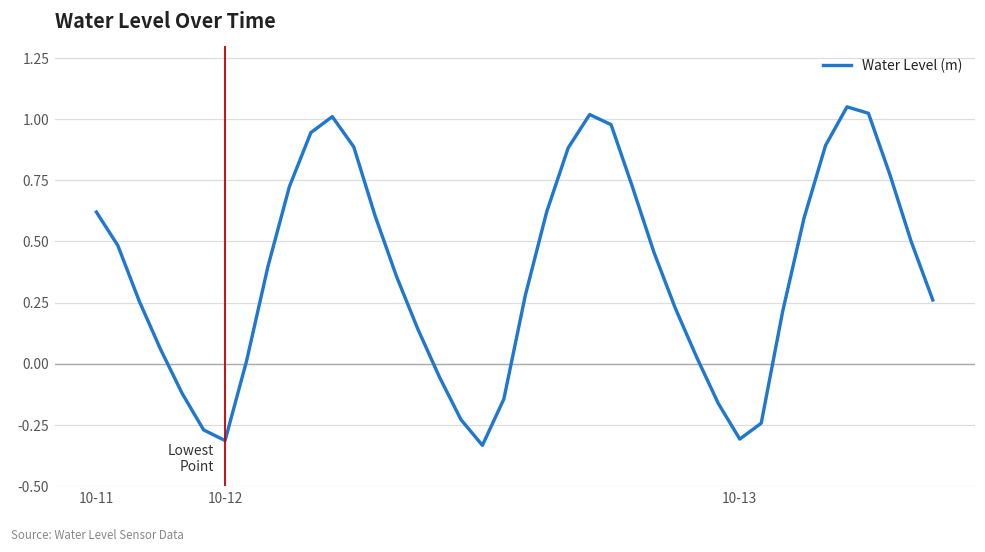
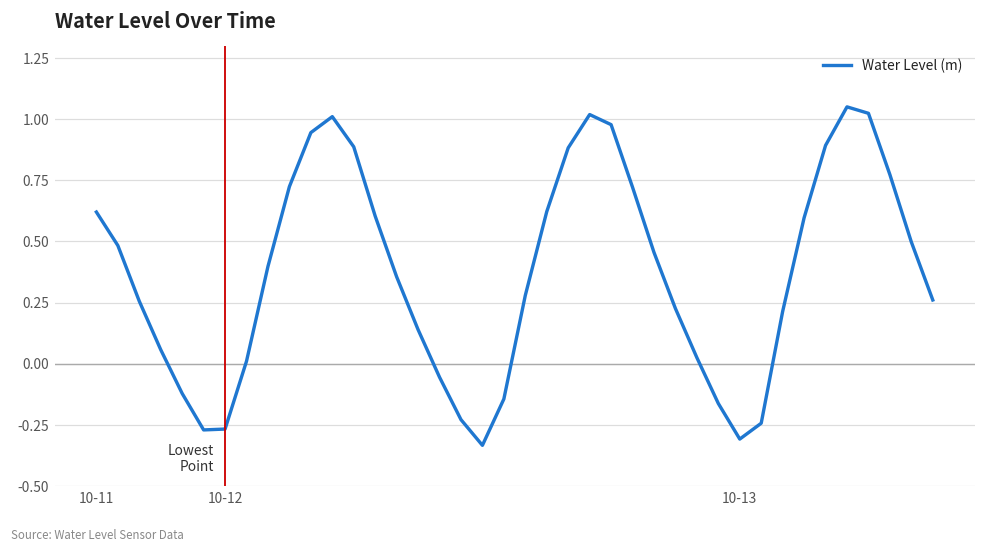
  {
    "10-11": 0.62,
-   "10-12": -0.31,
+   "10-12": -0.27,
    "10-13": -0.31
  }
